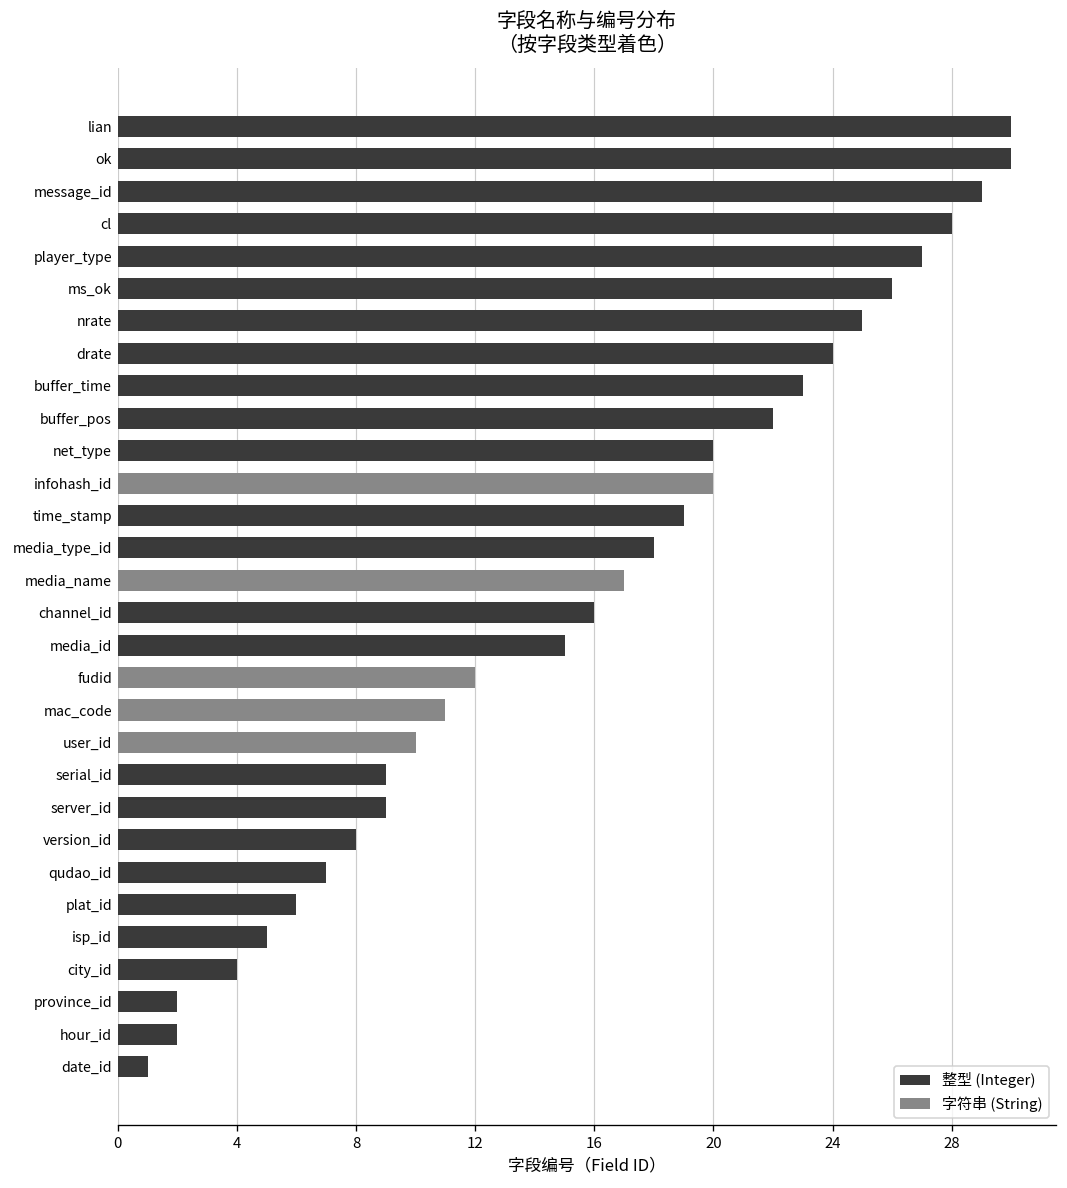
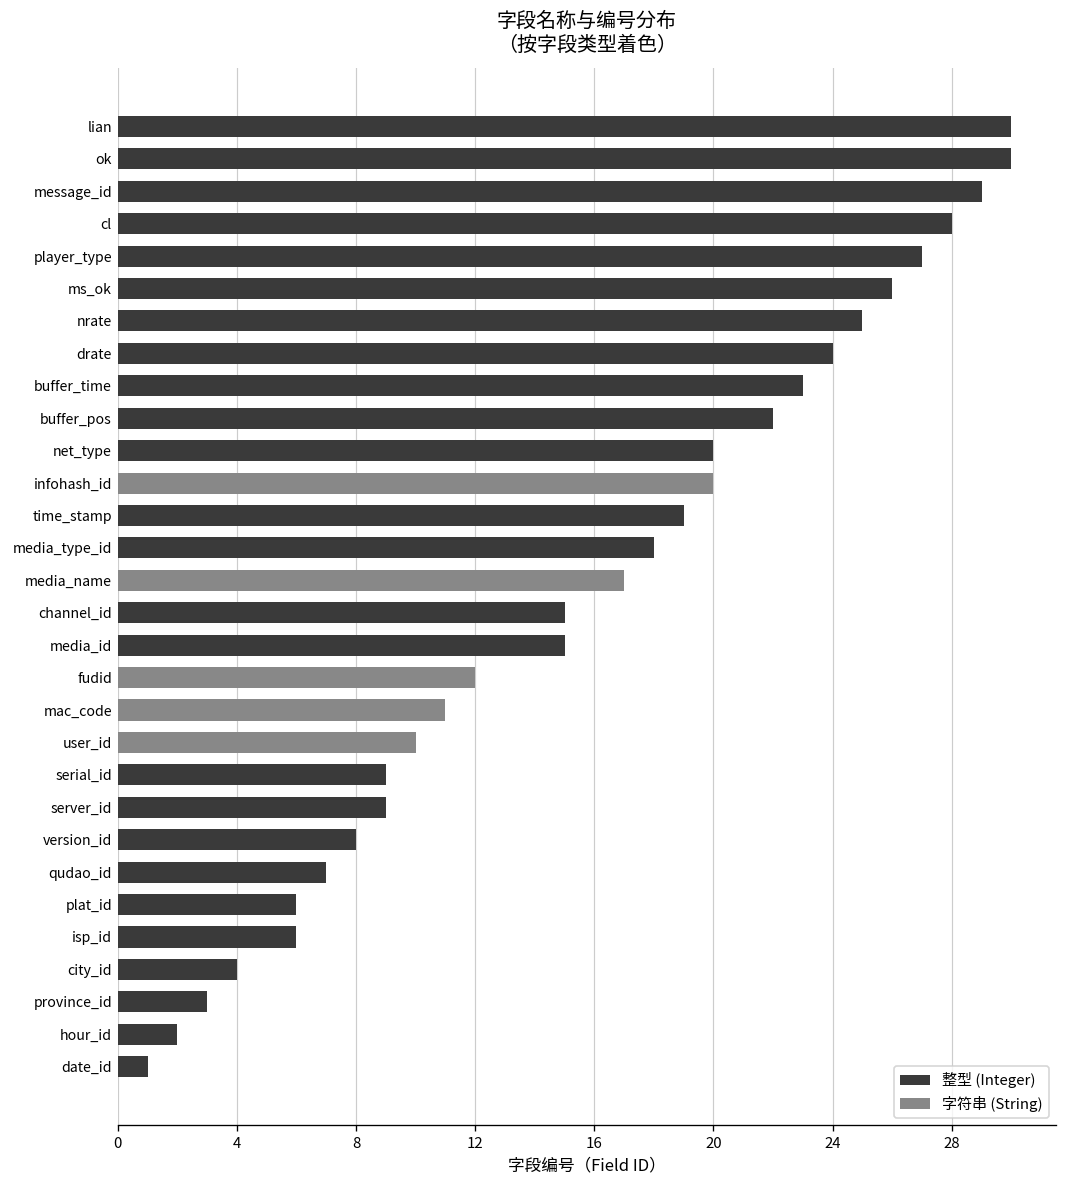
  {
    "lian": 30,
    "ok": 30,
    "message_id": 29,
    "cl": 28,
    "player_type": 27,
    "ms_ok": 26,
    "nrate": 25,
    "drate": 24,
    "buffer_time": 23,
    "buffer_pos": 22,
    "net_type": 20,
    "infohash_id": 20,
    "time_stamp": 19,
    "media_type_id": 18,
    "media_name": 17,
-   "channel_id": 16,
+   "channel_id": 15,
    "media_id": 15,
    "fudid": 12,
    "mac_code": 11,
    "user_id": 10,
    "serial_id": 9,
    "server_id": 9,
    "version_id": 8,
    "qudao_id": 7,
    "plat_id": 6,
-   "isp_id": 5,
+   "isp_id": 6,
    "city_id": 4,
-   "province_id": 2,
+   "province_id": 3,
    "hour_id": 2,
    "date_id": 1
  }
